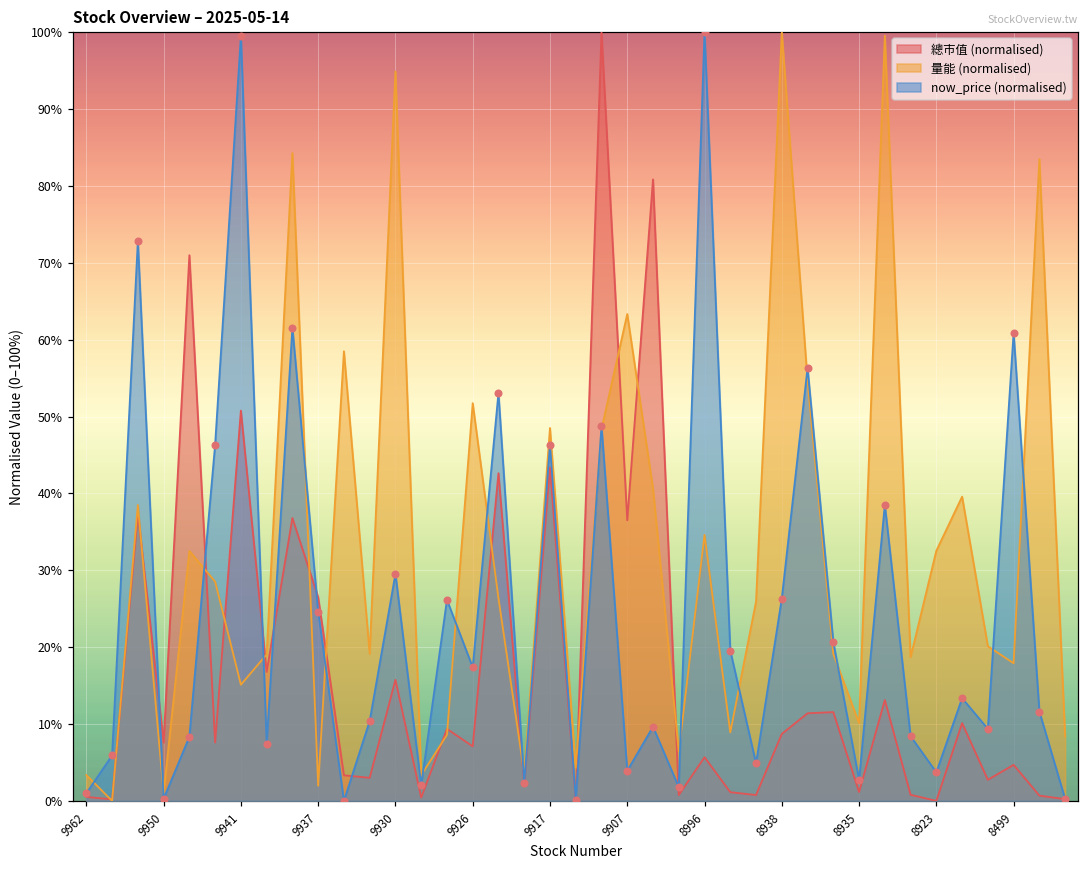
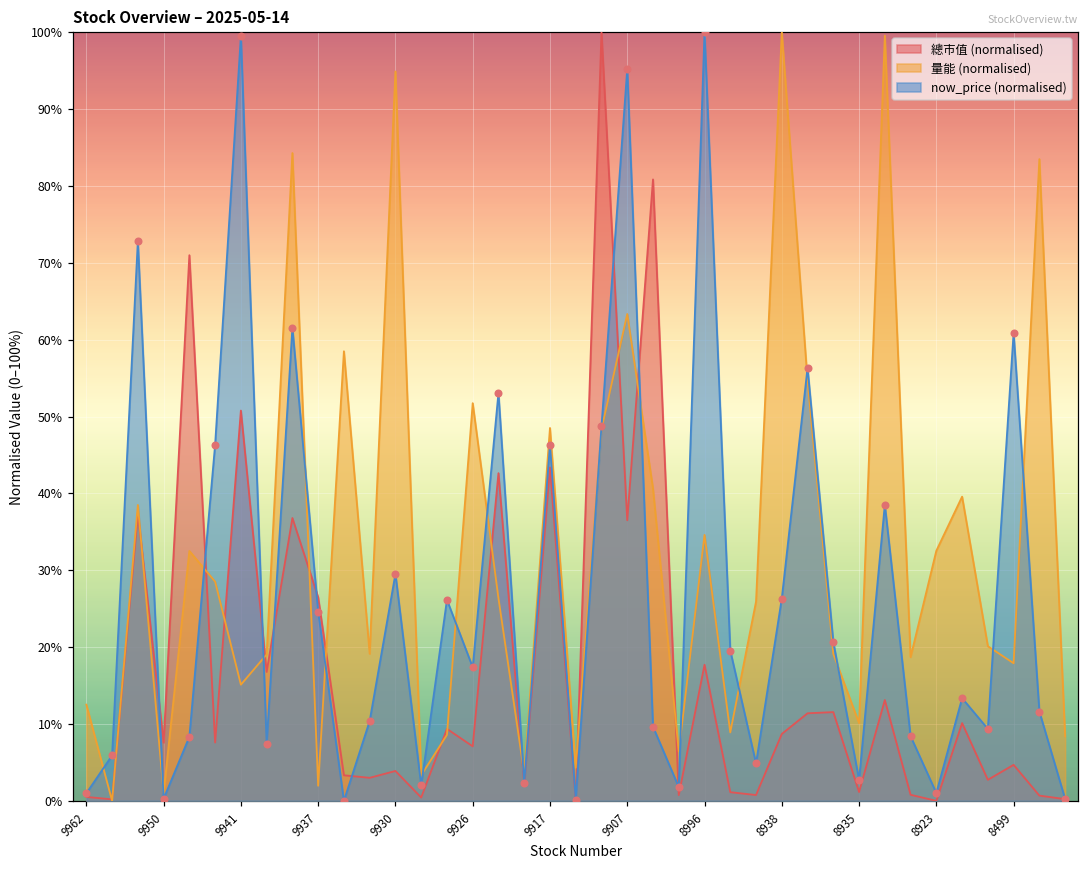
  {
    "總市值 (normalised)": {
      "9962": "1%",
      "9950": "8%",
      "9941": "51%",
      "9937": "26%",
-     "9930": "16%",
+     "9930": "4%",
      "9926": "7%",
      "9917": "43%",
      "9907": "37%",
-     "8996": "6%",
+     "8996": "18%",
      "8938": "9%",
      "8935": "1%",
      "8923": "0%",
      "8499": "5%"
    },
    "量能 (normalised)": {
-     "9962": "3%",
+     "9962": "13%",
      "9950": "1%",
      "9941": "15%",
      "9937": "2%",
      "9930": "95%",
      "9926": "52%",
      "9917": "49%",
      "9907": "63%",
      "8996": "35%",
      "8938": "100%",
      "8935": "10%",
      "8923": "33%",
      "8499": "18%"
    },
    "now_price (normalised)": {
      "9962": "1%",
      "9950": "0%",
      "9941": "100%",
      "9937": "25%",
      "9930": "30%",
      "9926": "17%",
      "9917": "46%",
-     "9907": "4%",
+     "9907": "95%",
      "8996": "100%",
      "8938": "26%",
      "8935": "3%",
-     "8923": "4%",
+     "8923": "1%",
      "8499": "61%"
    }
  }
